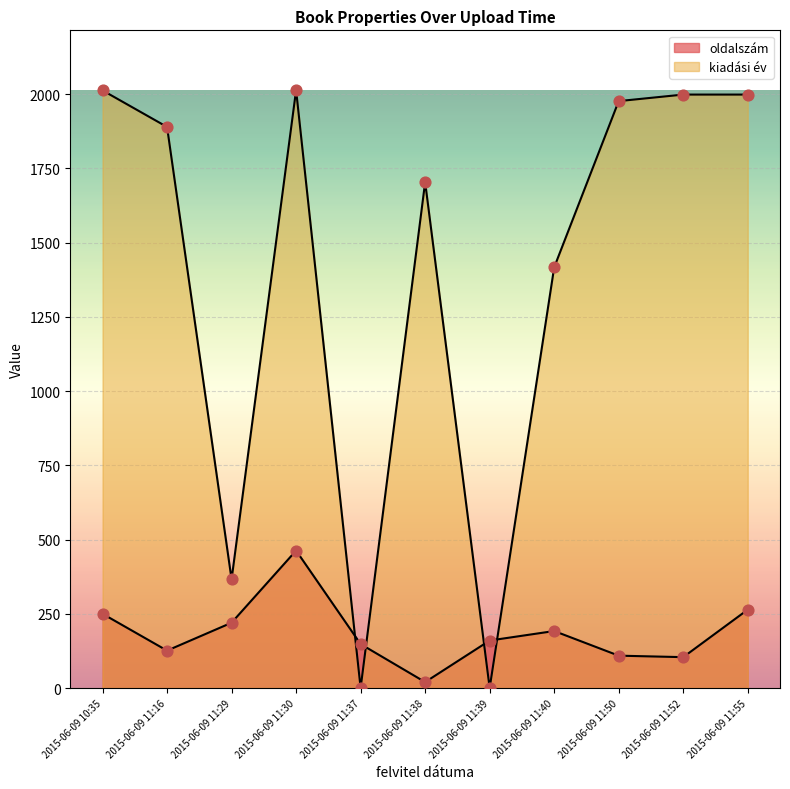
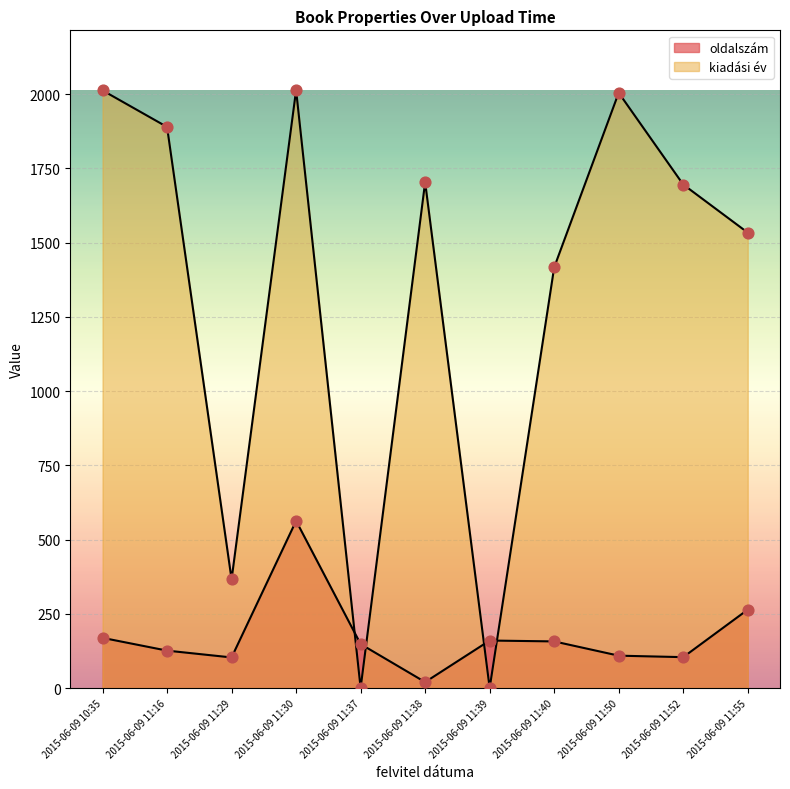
  {
    "oldalszám": {
-     "2015-06-09 10:35": 250,
+     "2015-06-09 10:35": 170,
      "2015-06-09 11:16": 130,
-     "2015-06-09 11:29": 220,
-     "2015-06-09 11:30": 460,
+     "2015-06-09 11:29": 100,
+     "2015-06-09 11:30": 560,
      "2015-06-09 11:37": 150,
      "2015-06-09 11:38": 20,
      "2015-06-09 11:39": 160,
-     "2015-06-09 11:40": 190,
+     "2015-06-09 11:40": 160,
      "2015-06-09 11:50": 110,
      "2015-06-09 11:52": 100,
      "2015-06-09 11:55": 260
    },
    "kiadási év": {
      "2015-06-09 10:35": 2010,
      "2015-06-09 11:16": 1890,
      "2015-06-09 11:29": 370,
      "2015-06-09 11:30": 2010,
      "2015-06-09 11:37": 0,
      "2015-06-09 11:38": 1700,
      "2015-06-09 11:39": 0,
      "2015-06-09 11:40": 1420,
-     "2015-06-09 11:50": 1980,
-     "2015-06-09 11:52": 2000,
-     "2015-06-09 11:55": 2000
+     "2015-06-09 11:50": 2010,
+     "2015-06-09 11:52": 1700,
+     "2015-06-09 11:55": 1530
    }
  }
